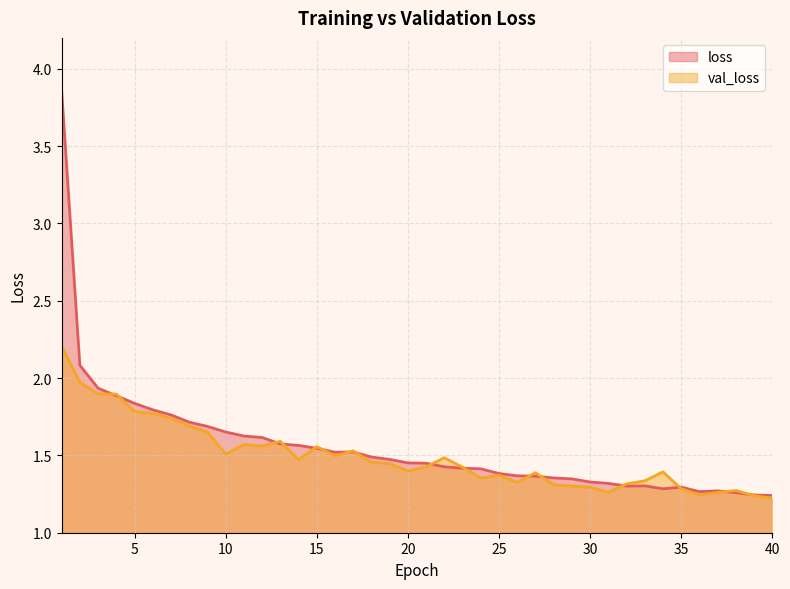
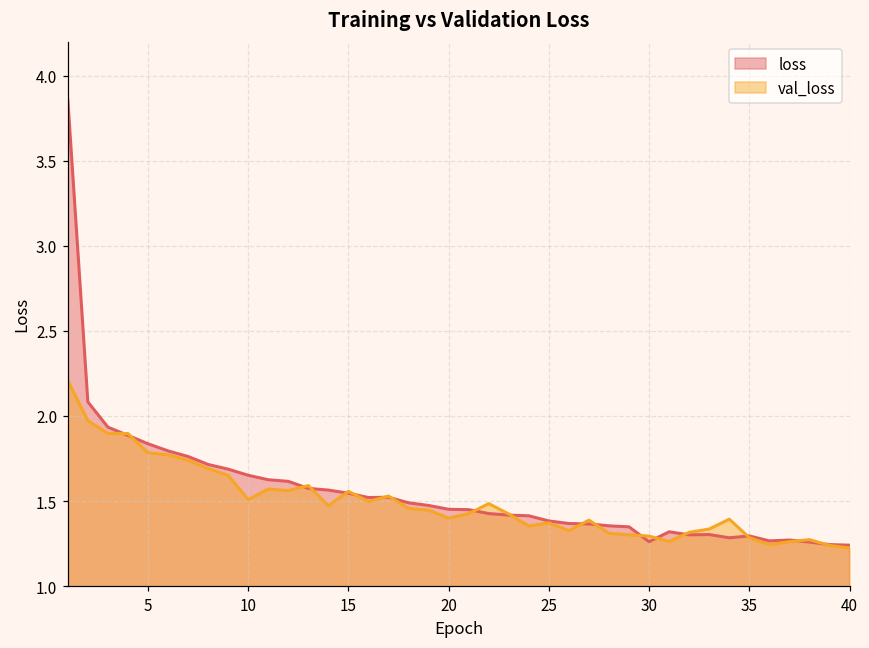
  {
    "loss": {
      "5": 1.84,
      "10": 1.65,
      "20": 1.45,
-     "30": 1.33,
+     "30": 1.26,
      "40": 1.24
    },
    "val_loss": {
      "5": 1.78,
      "10": 1.51,
      "20": 1.40,
      "30": 1.29,
      "40": 1.22
    }
  }
